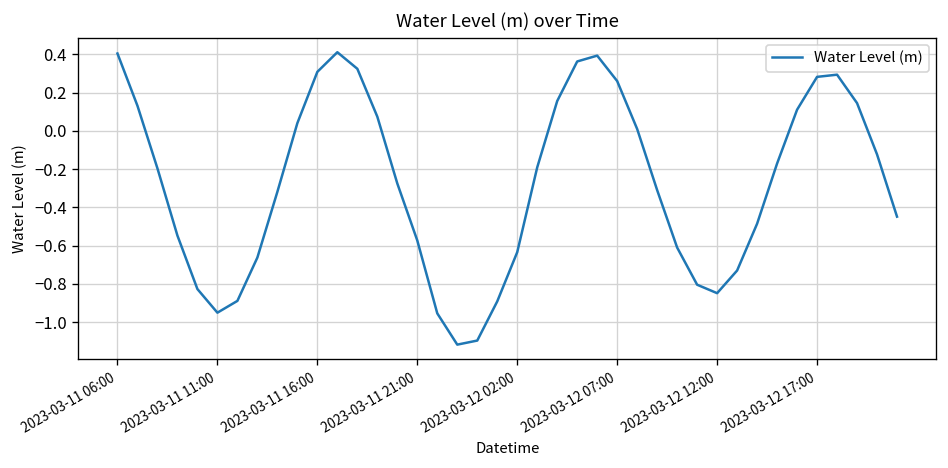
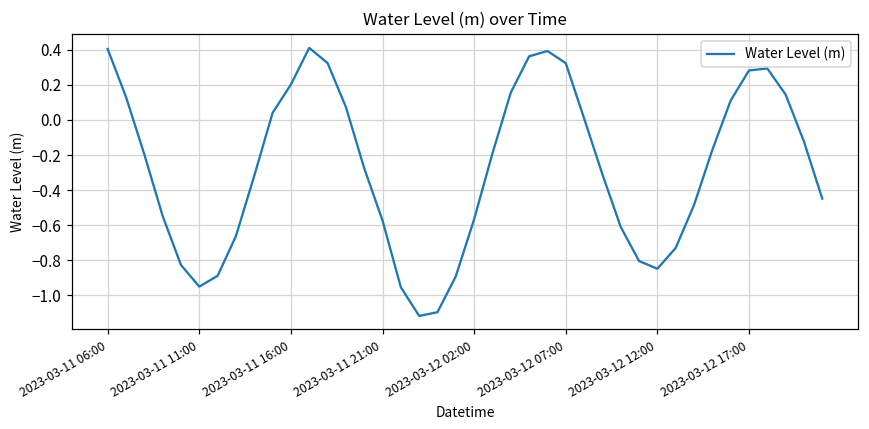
  {
    "2023-03-11 06:00": 0.40,
    "2023-03-11 11:00": -0.95,
-   "2023-03-11 16:00": 0.31,
+   "2023-03-11 16:00": 0.20,
    "2023-03-11 21:00": -0.57,
-   "2023-03-12 02:00": -0.63,
-   "2023-03-12 07:00": 0.26,
+   "2023-03-12 02:00": -0.57,
+   "2023-03-12 07:00": 0.32,
    "2023-03-12 12:00": -0.85,
    "2023-03-12 17:00": 0.28
  }
